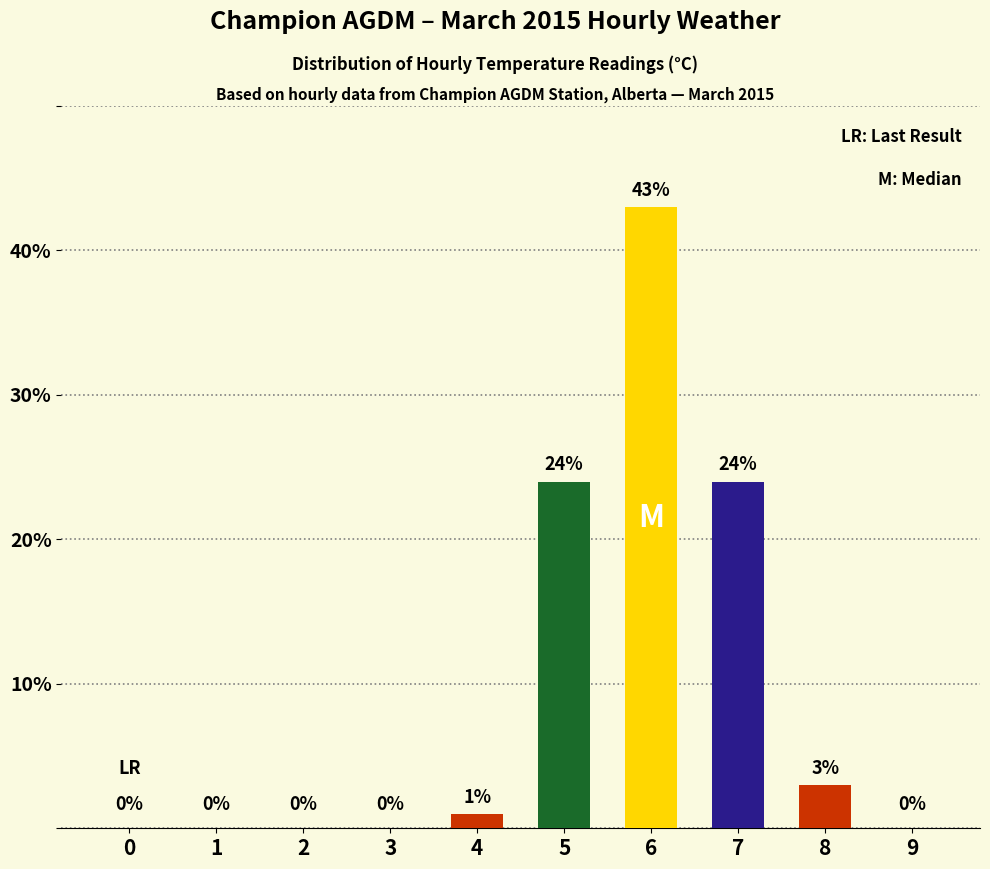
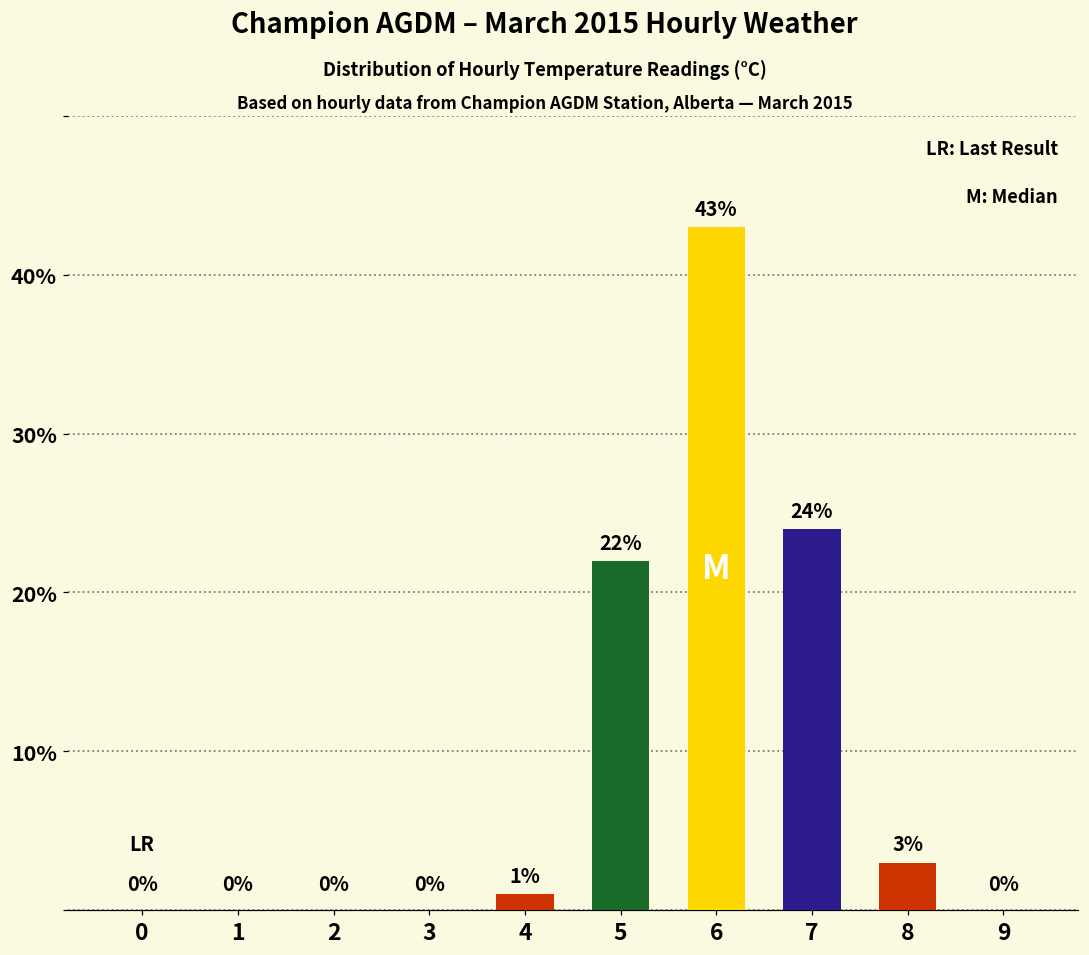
  {
    "0": "0%",
    "1": "0%",
    "2": "0%",
    "3": "0%",
    "4": "1%",
-   "5": "24%",
+   "5": "22%",
    "6": "43%",
    "7": "24%",
    "8": "3%",
    "9": "0%"
  }
